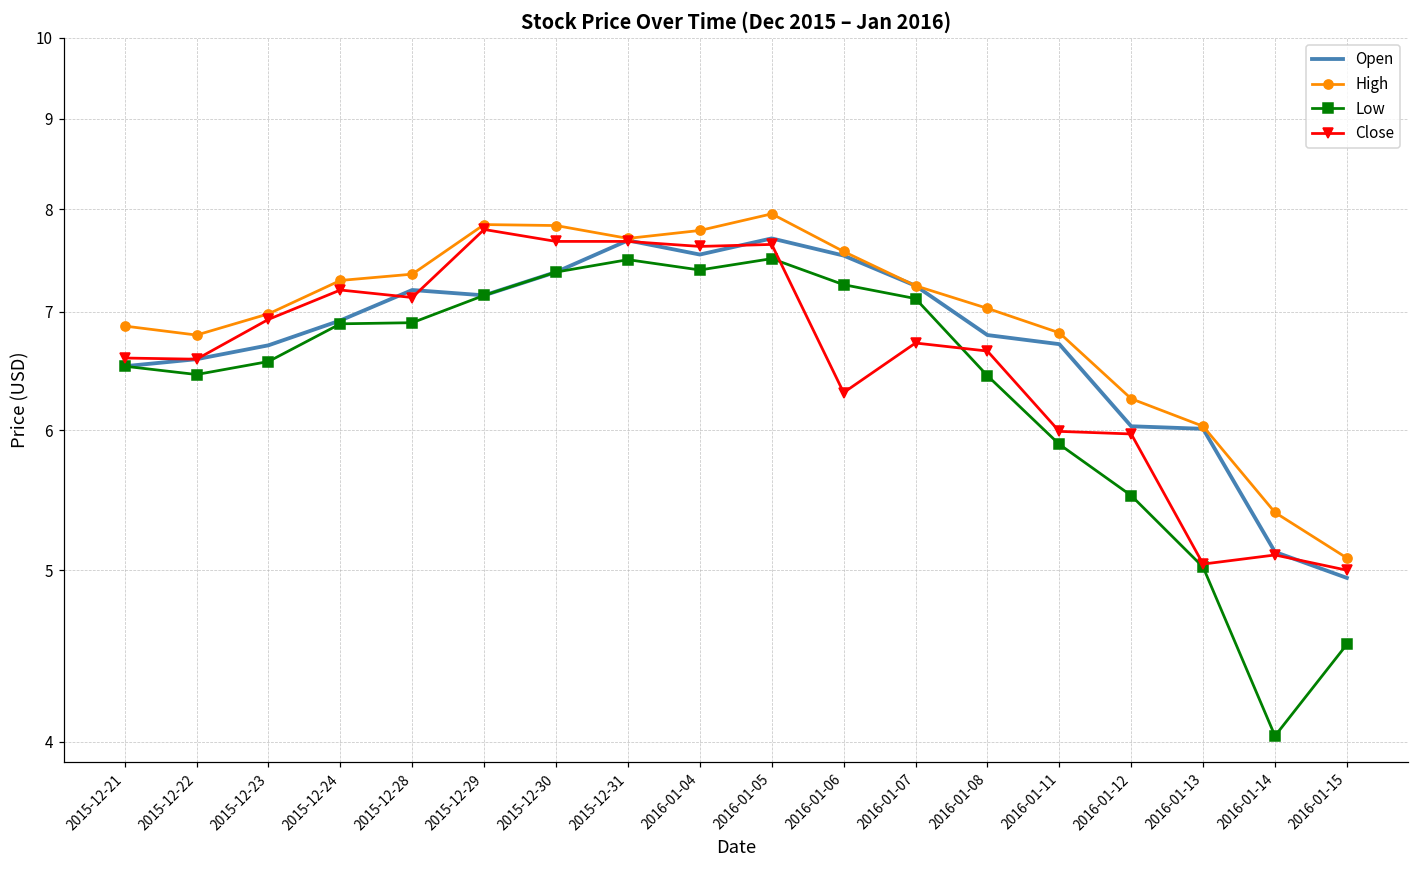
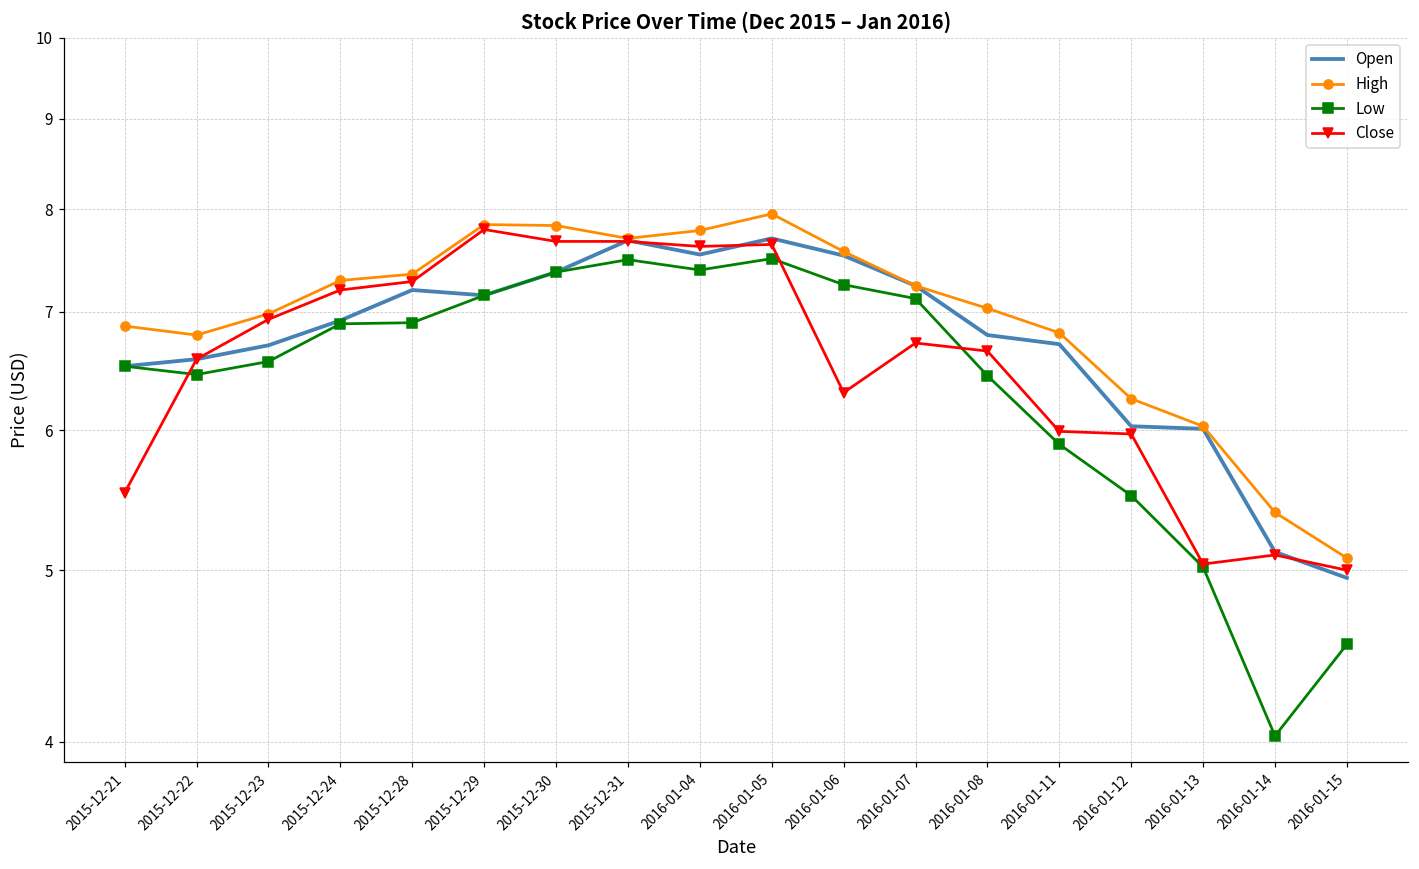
  {
    "Open": {
      "2015-12-23": 6.70,
      "2015-12-24": 6.92,
      "2015-12-28": 7.2,
      "2016-01-04": 7.5,
      "2016-01-05": 7.7,
      "2016-01-06": 7.5,
      "2016-01-08": 6.79,
      "2016-01-11": 6.71,
      "2016-01-12": 6.03,
      "2016-01-14": 5.12,
      "2016-01-15": 4.95
    },
    "High": {
      "2015-12-21": 6.87,
      "2015-12-22": 6.79,
      "2015-12-23": 6.98,
      "2015-12-24": 7.3,
      "2015-12-28": 7.4,
      "2015-12-29": 7.8,
      "2015-12-30": 7.8,
      "2016-01-04": 7.8,
      "2016-01-05": 8.0,
      "2016-01-06": 7.6,
      "2016-01-08": 7.0,
      "2016-01-11": 6.81,
      "2016-01-12": 6.25,
      "2016-01-14": 5.39,
      "2016-01-15": 5.08
    },
    "Low": {
      "2015-12-22": 6.45,
      "2015-12-23": 6.56,
      "2015-12-24": 6.89,
      "2015-12-28": 6.90,
      "2015-12-31": 7.5,
      "2016-01-04": 7.4,
      "2016-01-05": 7.5,
      "2016-01-06": 7.3,
      "2016-01-07": 7.1,
      "2016-01-08": 6.44,
      "2016-01-11": 5.89,
      "2016-01-12": 5.51,
      "2016-01-13": 5.02,
      "2016-01-14": 4.03,
      "2016-01-15": 4.54
    },
    "Close": {
-     "2015-12-21": 6.59,
+     "2015-12-21": 5.53,
      "2015-12-23": 6.93,
      "2015-12-24": 7.2,
-     "2015-12-28": 7.1,
+     "2015-12-28": 7.3,
      "2015-12-29": 7.8,
      "2015-12-30": 7.7,
      "2016-01-04": 7.6,
      "2016-01-05": 7.6,
      "2016-01-06": 6.30,
      "2016-01-07": 6.72,
      "2016-01-08": 6.65,
      "2016-01-11": 5.99,
      "2016-01-12": 5.97,
      "2016-01-13": 5.04,
      "2016-01-14": 5.10,
      "2016-01-15": 5.00
    }
  }
